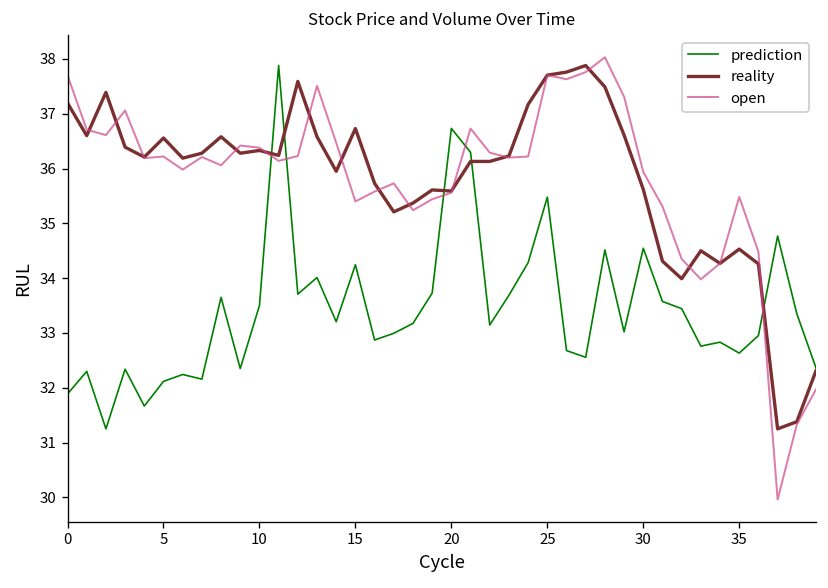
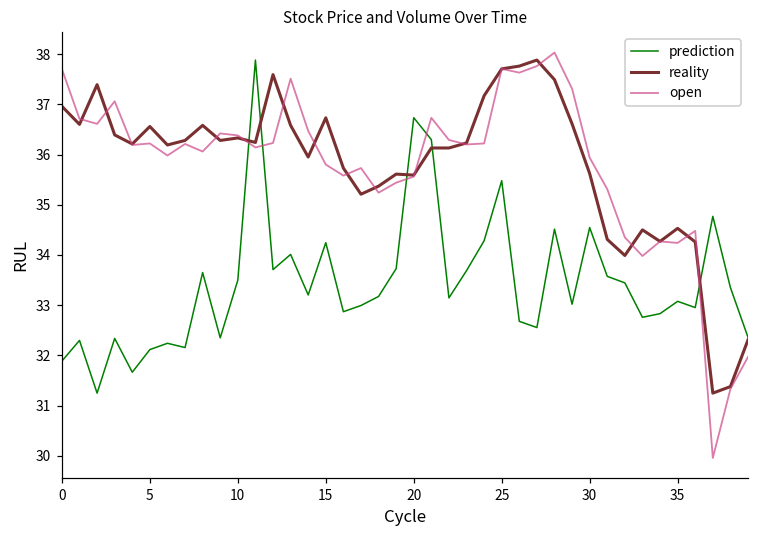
  {
    "prediction": {
      "0": 31.9,
      "5": 32.1,
      "10": 33.5,
      "15": 34.2,
      "20": 36.7,
      "25": 35.5,
      "30": 34.5,
-     "35": 32.6
+     "35": 33.1
    },
    "reality": {
-     "0": 37.2,
+     "0": 37.0,
      "5": 36.6,
      "15": 36.7,
      "30": 35.6,
      "35": 34.5
    },
    "open": {
      "0": 37.7,
      "5": 36.2,
-     "15": 35.4,
+     "15": 35.8,
      "30": 35.9,
-     "35": 35.5
+     "35": 34.2
    }
  }
